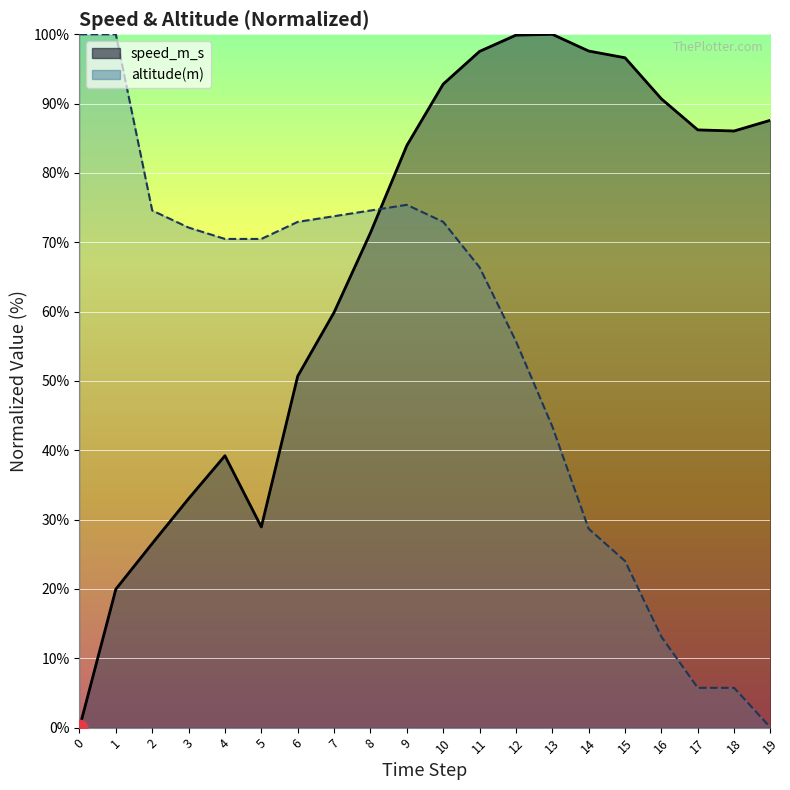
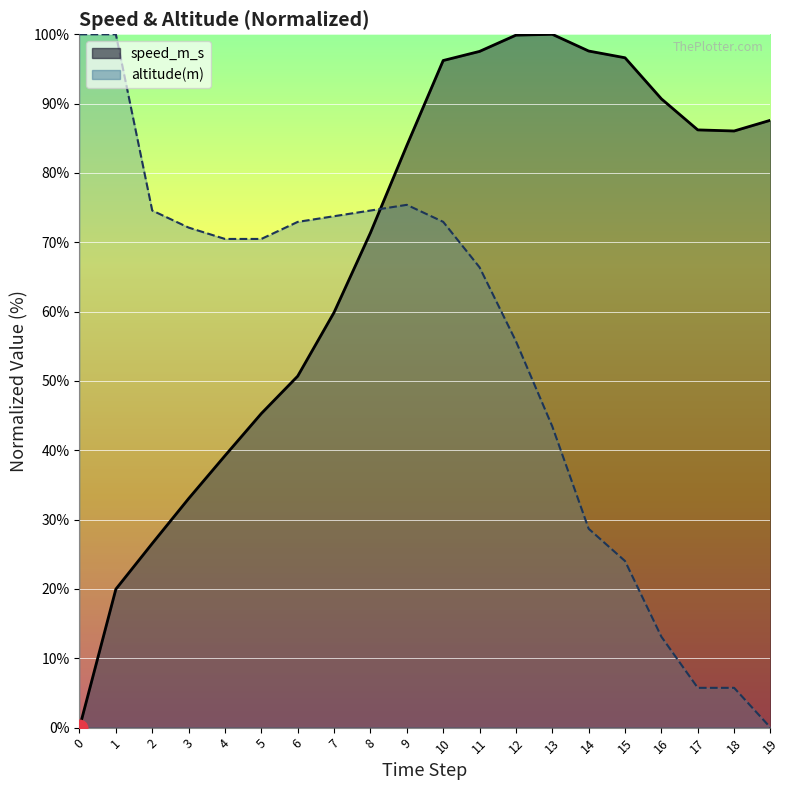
  {
    "speed_m_s": {
      "1": "20%",
      "2": "27%",
      "3": "33%",
      "4": "39%",
-     "5": "29%",
+     "5": "45%",
      "6": "51%",
      "7": "60%",
      "8": "71%",
      "9": "84%",
-     "10": "93%",
+     "10": "96%",
      "11": "98%",
      "12": "100%",
      "13": "100%",
      "14": "98%",
      "15": "97%",
      "16": "91%",
      "17": "86%",
      "18": "86%",
      "19": "88%"
    },
    "altitude(m)": {
      "0": "100%",
      "1": "100%",
      "2": "75%",
      "3": "72%",
      "4": "70%",
      "5": "70%",
      "6": "73%",
      "7": "74%",
      "8": "75%",
      "9": "75%",
      "10": "73%",
      "11": "66%",
      "12": "56%",
      "13": "43%",
      "14": "29%",
      "15": "24%",
      "16": "13%",
      "17": "6%",
      "18": "6%",
      "19": "0%"
    }
  }
